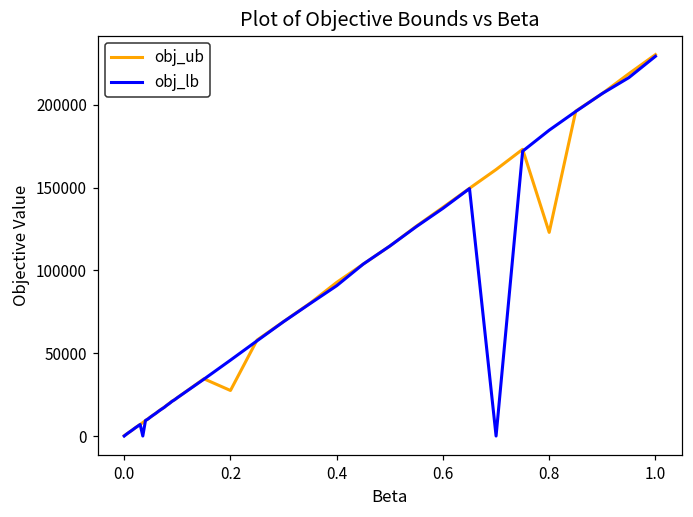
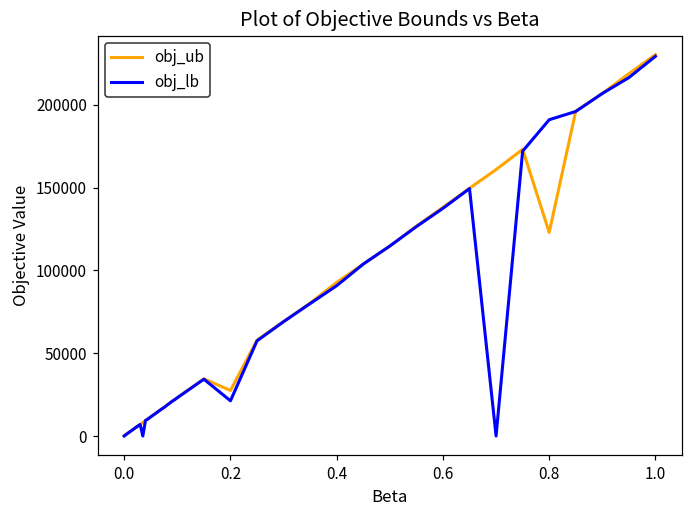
  {
    "obj_ub": {
      "0.2": 28000,
      "0.4": 93000,
      "0.8": 123000
    },
    "obj_lb": {
-     "0.2": 46000,
+     "0.2": 21000,
      "0.4": 91000,
-     "0.8": 185000
+     "0.8": 191000
    }
  }
